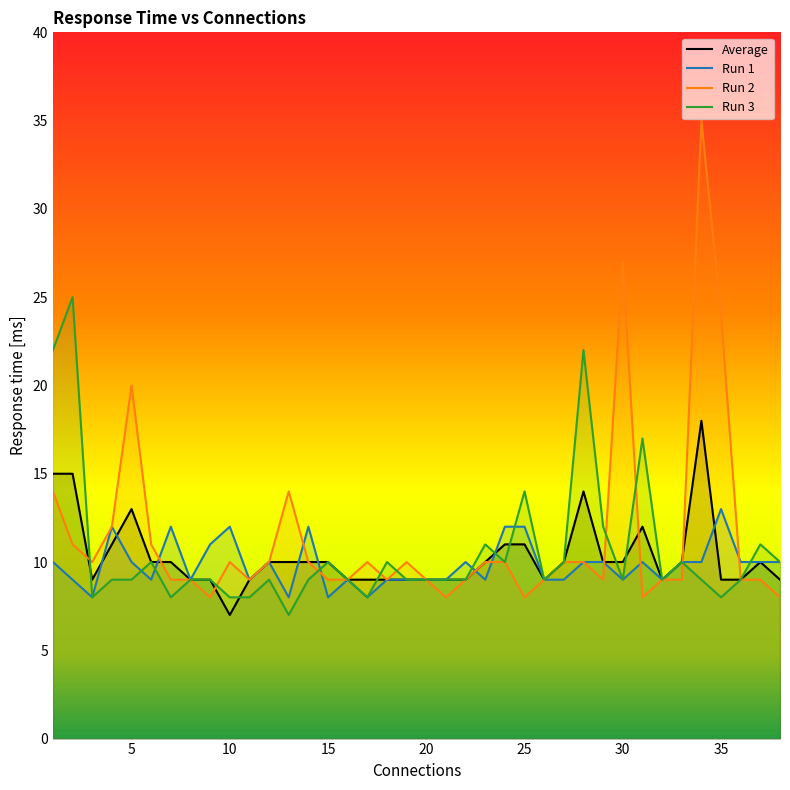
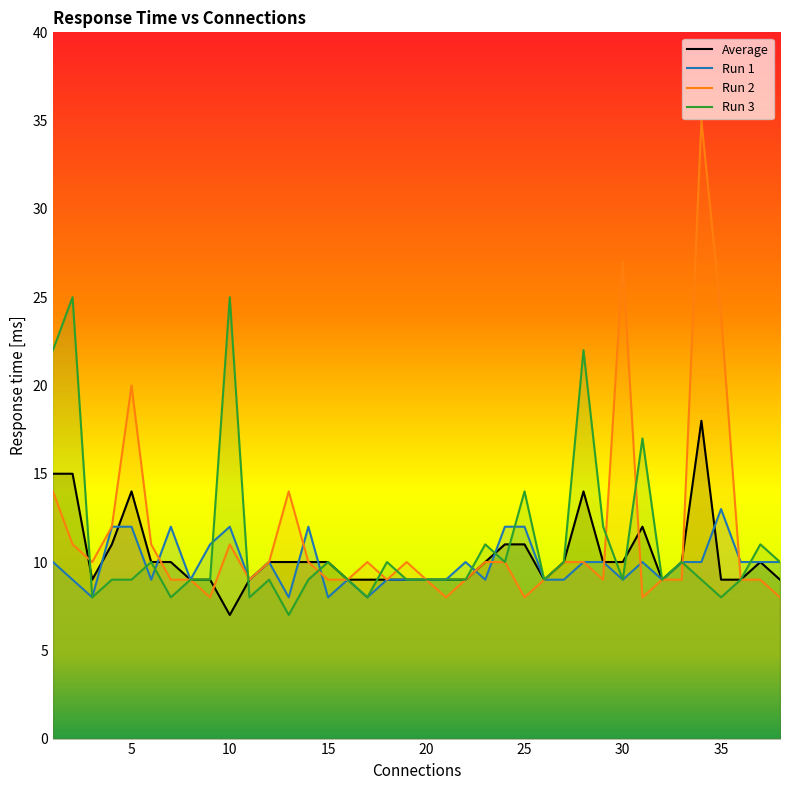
  {
    "Average": {
-     "5": 13,
+     "5": 14,
      "10": 7,
      "25": 11,
      "30": 10,
      "35": 9
    },
    "Run 1": {
-     "5": 10,
+     "5": 12,
      "10": 12,
      "15": 8,
      "25": 12,
      "35": 13
    },
    "Run 2": {
      "5": 20,
-     "10": 10,
+     "10": 11,
      "15": 9,
      "25": 8,
      "30": 27,
      "35": 24
    },
    "Run 3": {
      "5": 9,
-     "10": 8,
+     "10": 25,
      "25": 14,
      "35": 8
    }
  }
